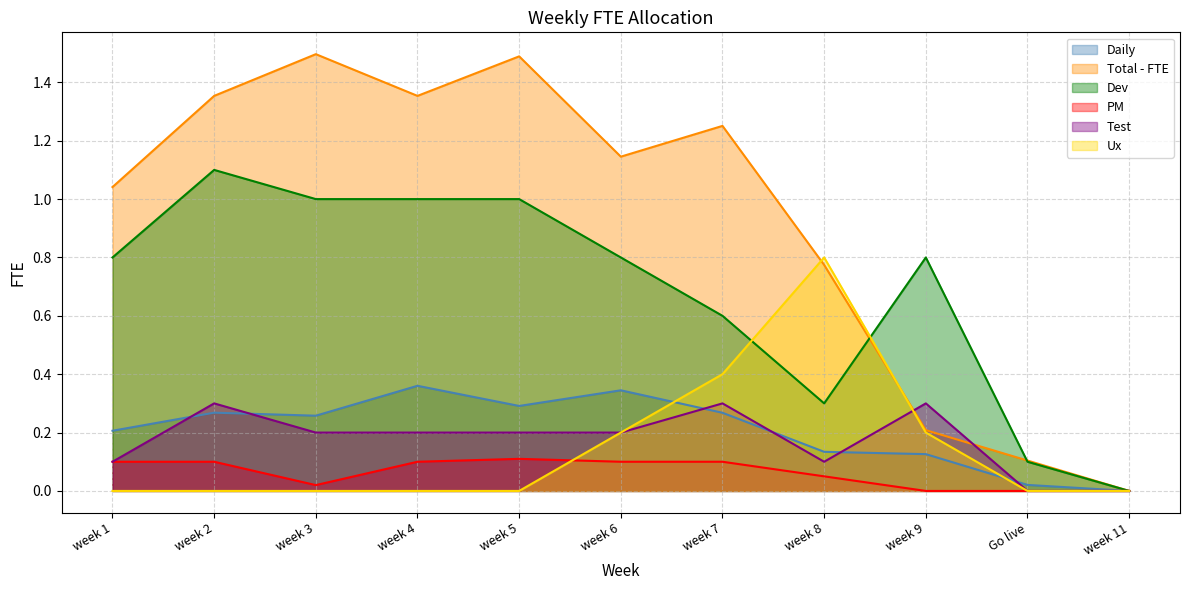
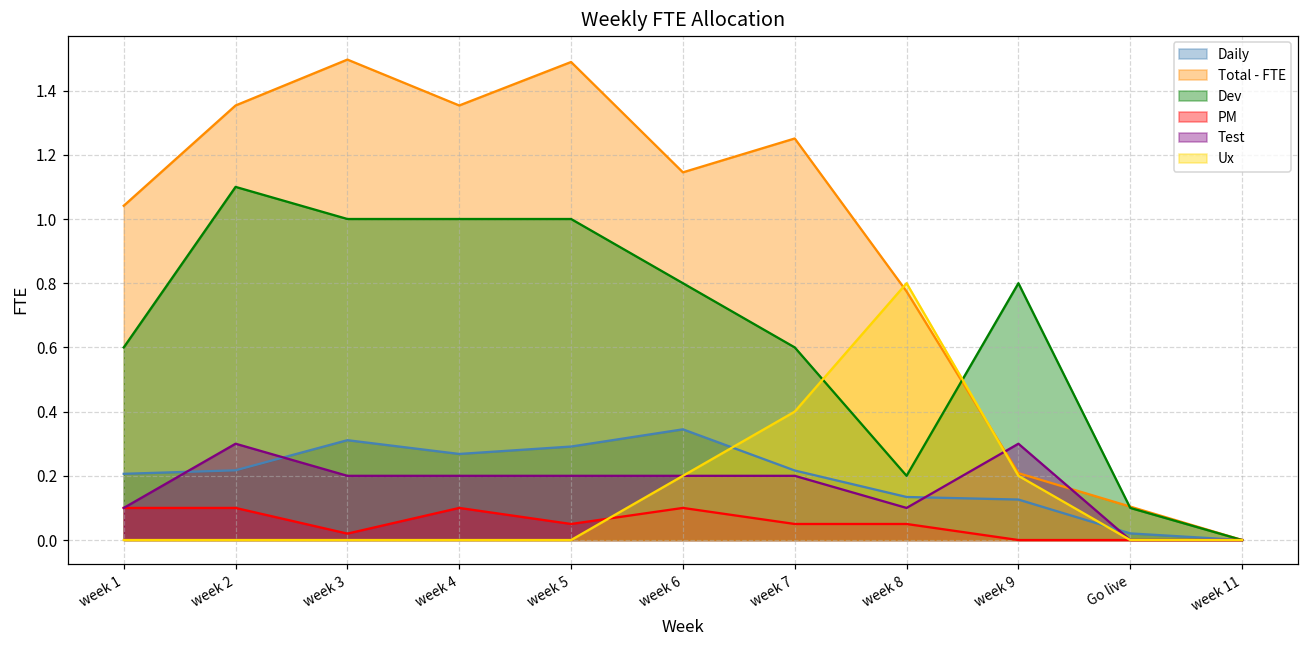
  {
    "Daily": {
      "week 1": 0.21,
-     "week 2": 0.27,
-     "week 3": 0.26,
-     "week 4": 0.36,
+     "week 2": 0.22,
+     "week 3": 0.31,
+     "week 4": 0.27,
      "week 5": 0.29,
      "week 6": 0.34,
-     "week 7": 0.27,
+     "week 7": 0.22,
      "week 8": 0.13,
      "week 9": 0.13,
      "Go live": 0.02
    },
    "Dev": {
-     "week 1": 0.8,
+     "week 1": 0.6,
      "week 2": 1.1,
      "week 3": 1.0,
      "week 4": 1.0,
      "week 5": 1.0,
      "week 6": 0.8,
      "week 7": 0.6,
-     "week 8": 0.3,
+     "week 8": 0.2,
      "week 9": 0.8
    },
    "PM": {
      "week 2": 0.10,
      "week 3": 0.02,
      "week 4": 0.10,
-     "week 5": 0.11,
+     "week 5": 0.05,
      "week 6": 0.10,
-     "week 7": 0.10,
+     "week 7": 0.05,
      "week 8": 0.05,
      "week 9": 0.00
    },
    "Test": {
      "week 2": 0.3,
      "week 3": 0.2,
      "week 4": 0.2,
      "week 5": 0.2,
-     "week 7": 0.3,
+     "week 7": 0.2,
      "week 8": 0.1,
      "week 9": 0.3
    }
  }
